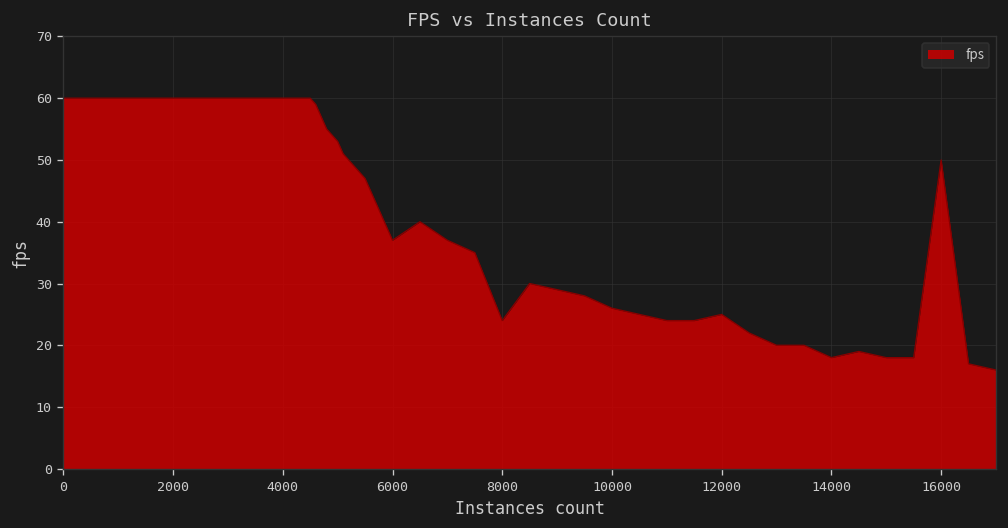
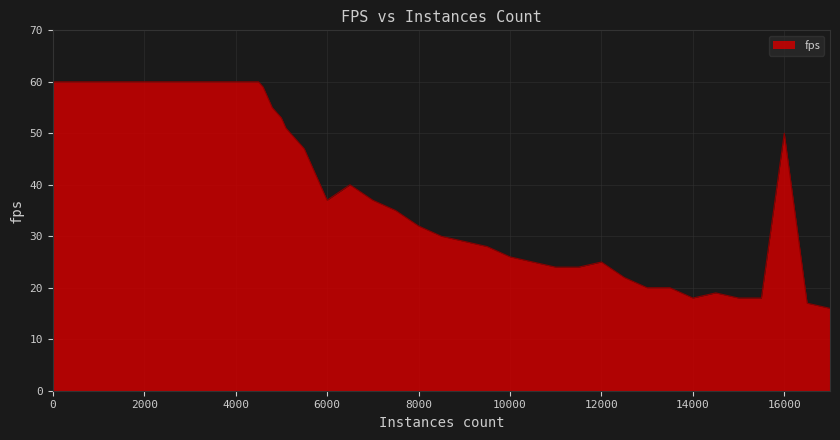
  {
    "0": 60,
    "2000": 60,
    "4000": 60,
    "6000": 37,
-   "8000": 24,
+   "8000": 32,
    "10000": 26,
    "12000": 25,
    "14000": 18,
    "16000": 50
  }
